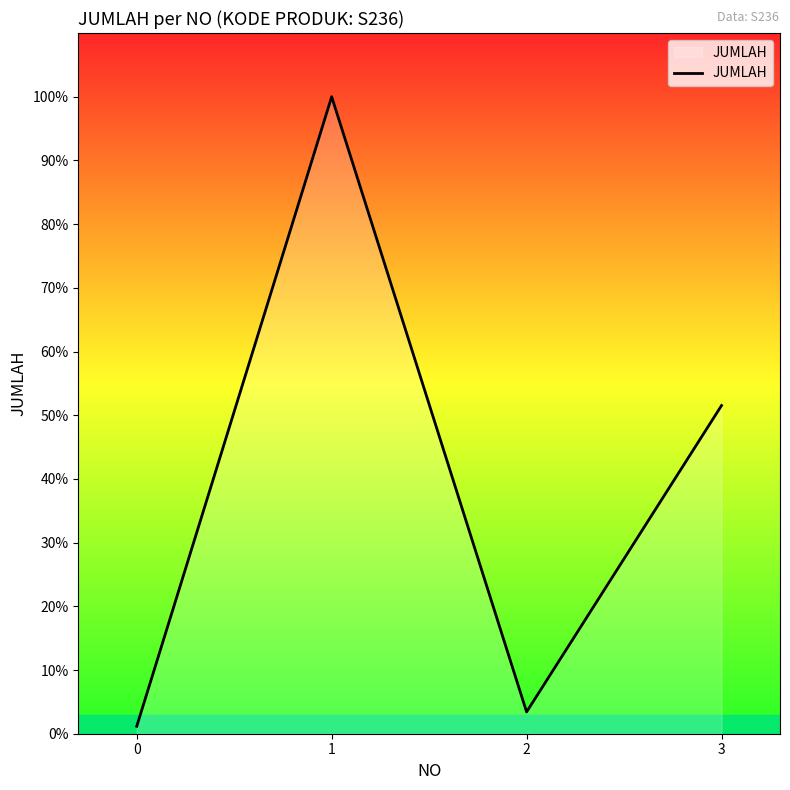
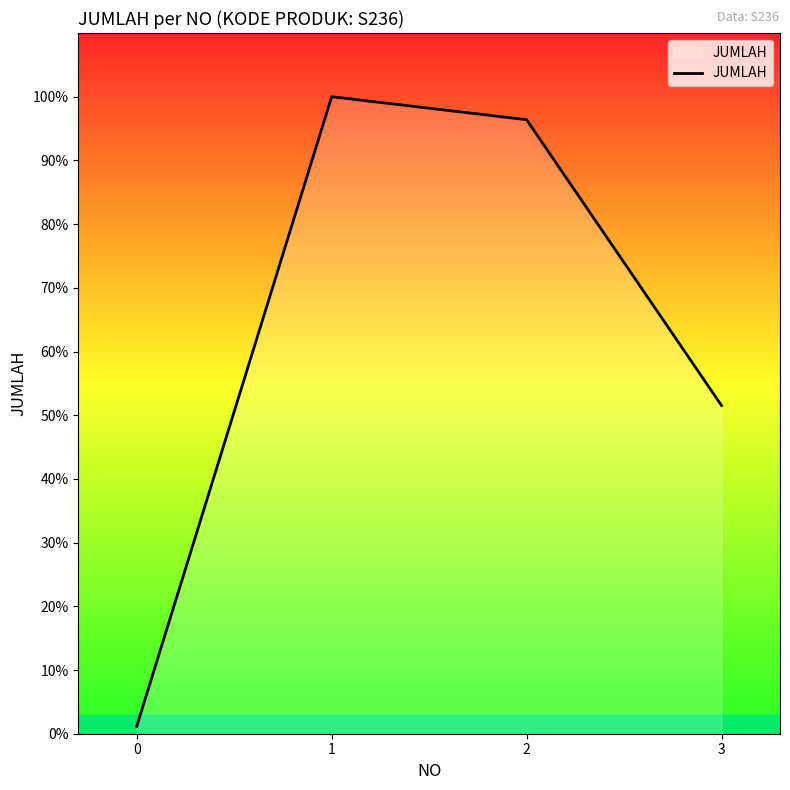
  {
    "1": "100%",
-   "2": "3%",
+   "2": "96%",
    "3": "52%"
  }
